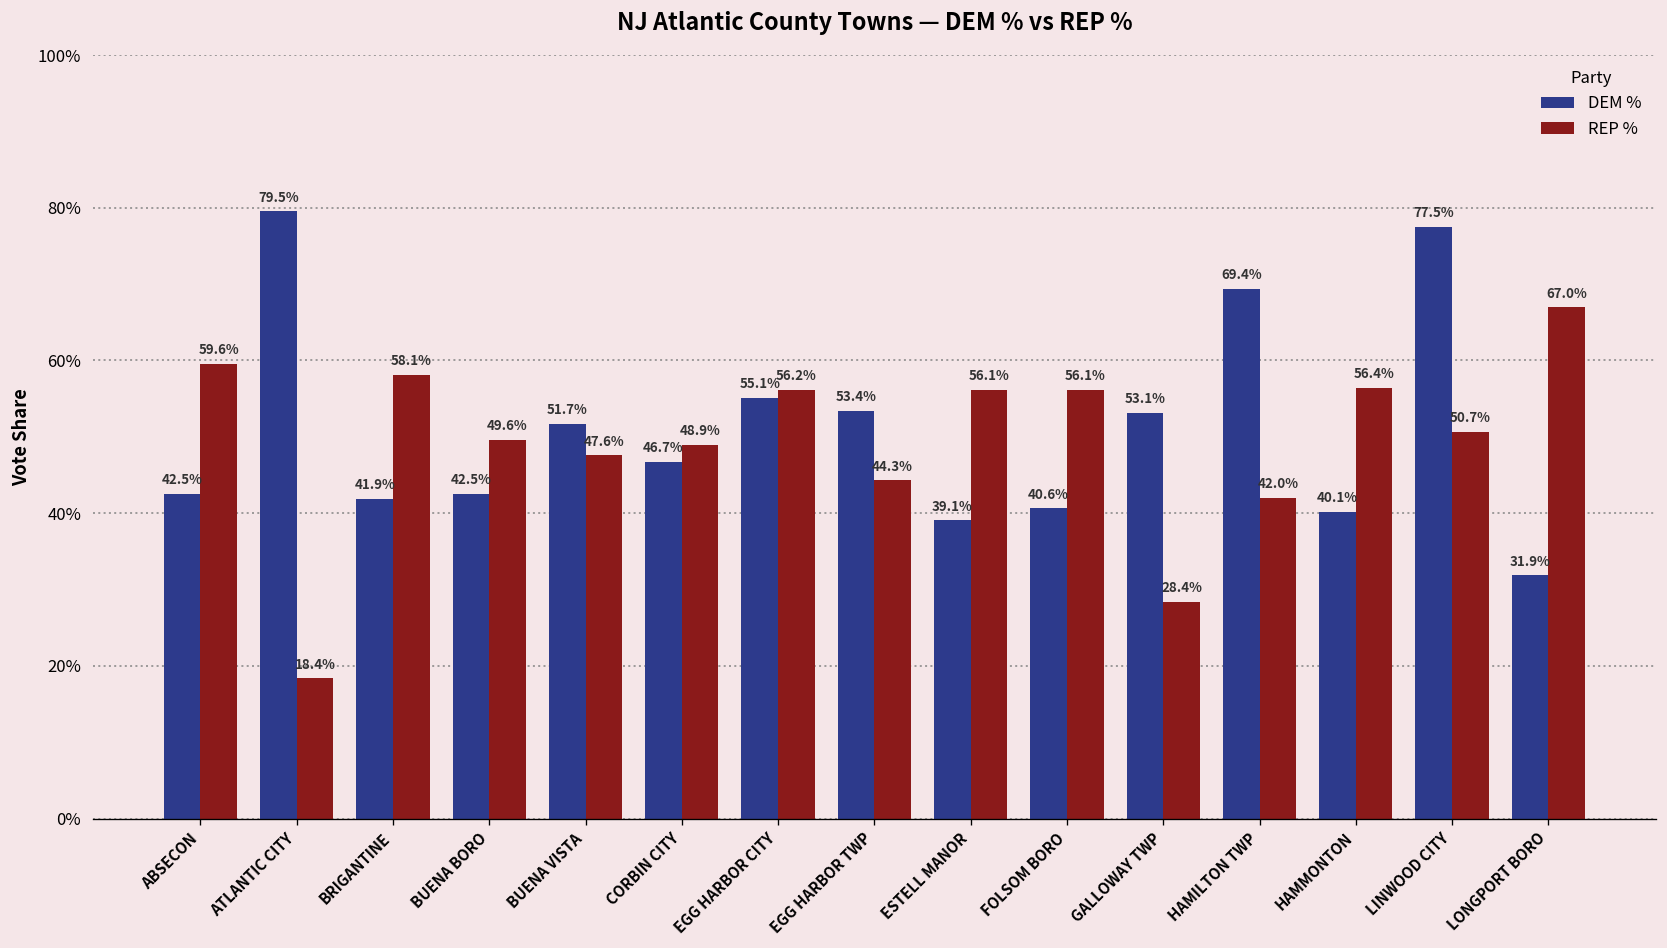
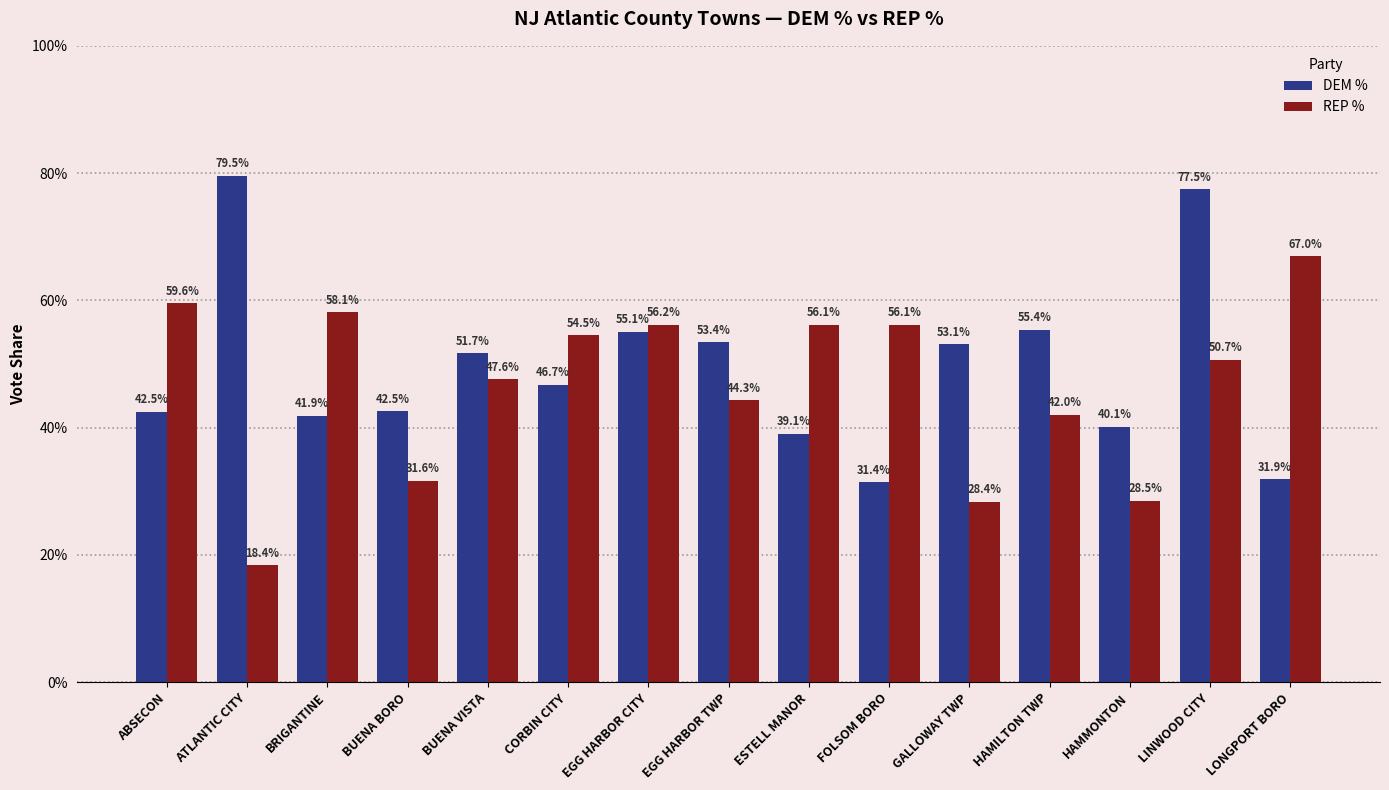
  {
    "DEM %": {
      "ABSECON": "42.5%",
      "ATLANTIC CITY": "79.5%",
      "BRIGANTINE": "41.9%",
      "BUENA BORO": "42.5%",
      "BUENA VISTA": "51.7%",
      "CORBIN CITY": "46.7%",
      "EGG HARBOR CITY": "55.1%",
      "EGG HARBOR TWP": "53.4%",
      "ESTELL MANOR": "39.1%",
-     "FOLSOM BORO": "40.6%",
+     "FOLSOM BORO": "31.4%",
      "GALLOWAY TWP": "53.1%",
-     "HAMILTON TWP": "69.4%",
+     "HAMILTON TWP": "55.4%",
      "HAMMONTON": "40.1%",
      "LINWOOD CITY": "77.5%",
      "LONGPORT BORO": "31.9%"
    },
    "REP %": {
      "ABSECON": "59.6%",
      "ATLANTIC CITY": "18.4%",
      "BRIGANTINE": "58.1%",
-     "BUENA BORO": "49.6%",
+     "BUENA BORO": "31.6%",
      "BUENA VISTA": "47.6%",
-     "CORBIN CITY": "48.9%",
+     "CORBIN CITY": "54.5%",
      "EGG HARBOR CITY": "56.2%",
      "EGG HARBOR TWP": "44.3%",
      "ESTELL MANOR": "56.1%",
      "FOLSOM BORO": "56.1%",
      "GALLOWAY TWP": "28.4%",
      "HAMILTON TWP": "42.0%",
-     "HAMMONTON": "56.4%",
+     "HAMMONTON": "28.5%",
      "LINWOOD CITY": "50.7%",
      "LONGPORT BORO": "67.0%"
    }
  }
